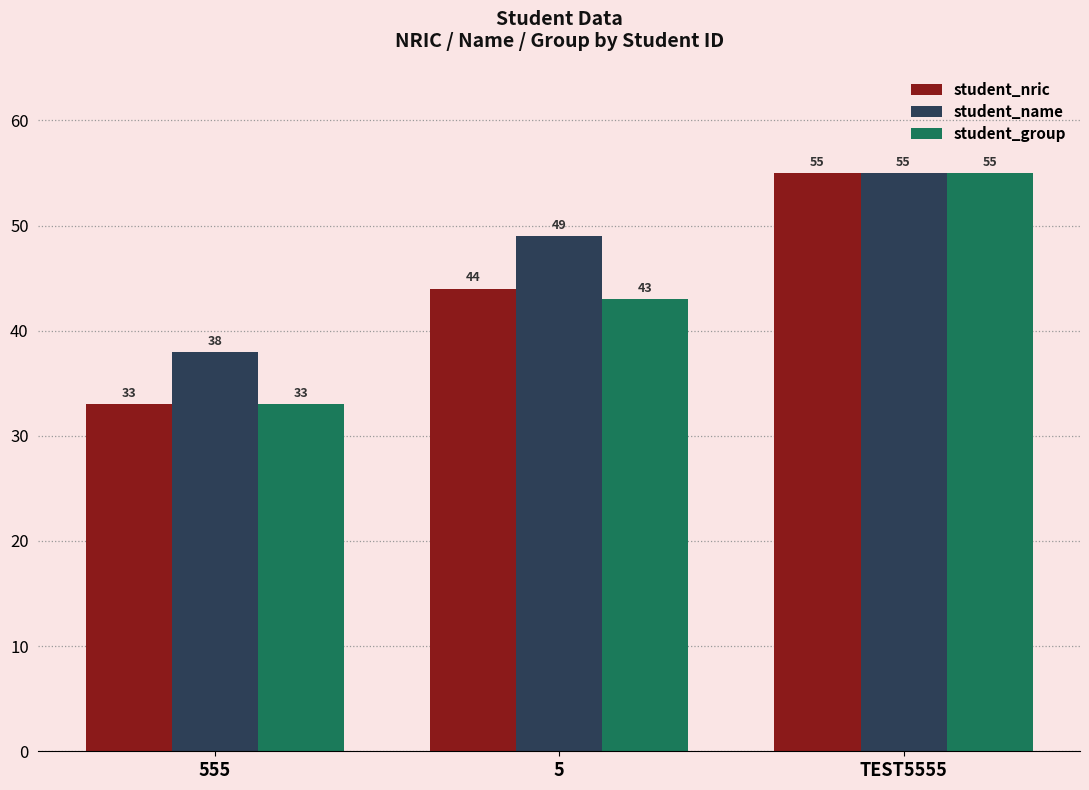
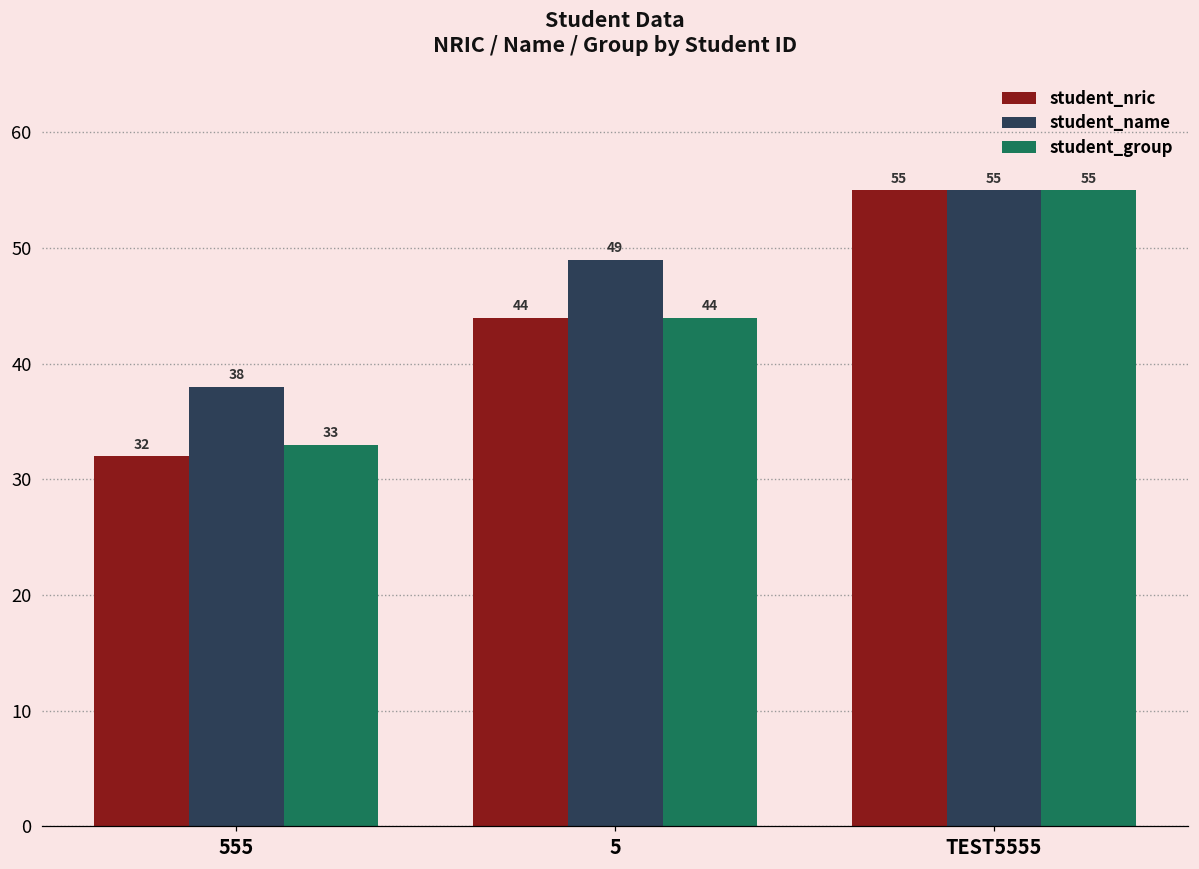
  {
    "student_nric": {
-     "555": 33,
+     "555": 32,
      "5": 44,
      "TEST5555": 55
    },
    "student_name": {
      "555": 38,
      "5": 49,
      "TEST5555": 55
    },
    "student_group": {
      "555": 33,
-     "5": 43,
+     "5": 44,
      "TEST5555": 55
    }
  }
